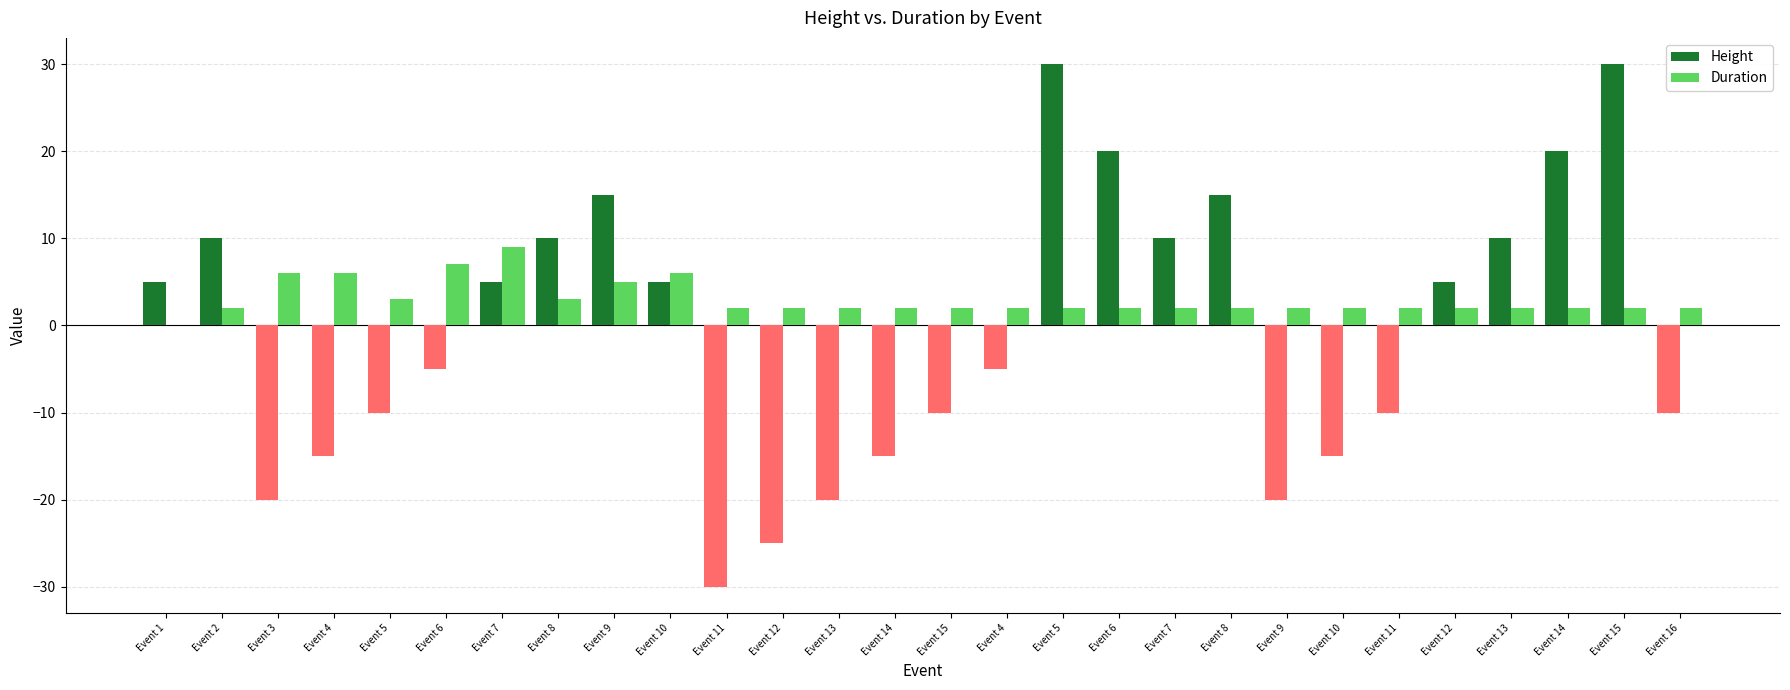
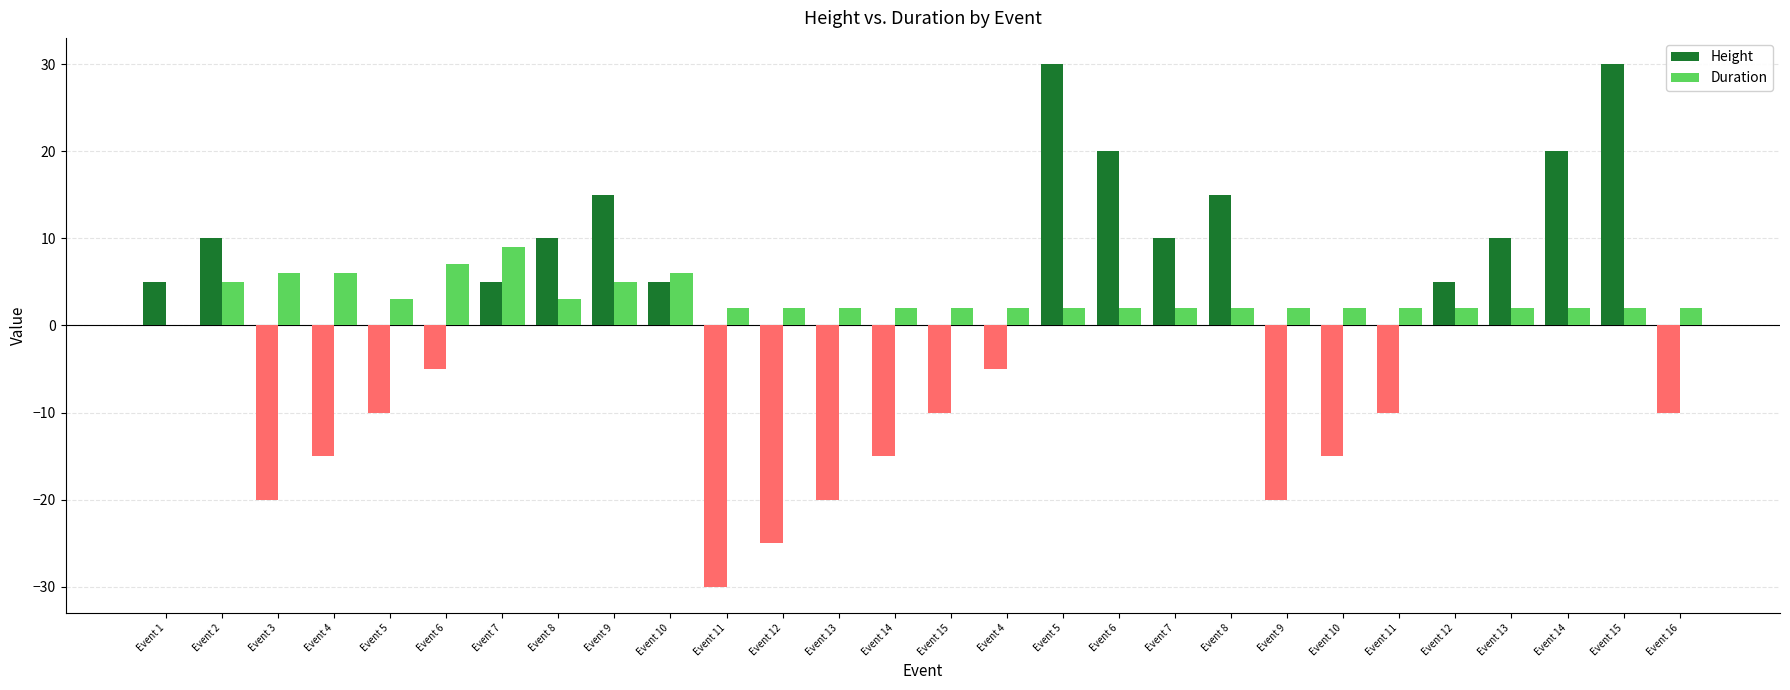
  {
    "Height": {
      "Event 1": 5,
      "Event 2": 10,
      "Event 3": -20,
      "Event 16": -10
    },
    "Duration": {
      "Event 1": 0,
-     "Event 2": 2,
+     "Event 2": 5,
      "Event 3": 6,
      "Event 16": 2
    }
  }
